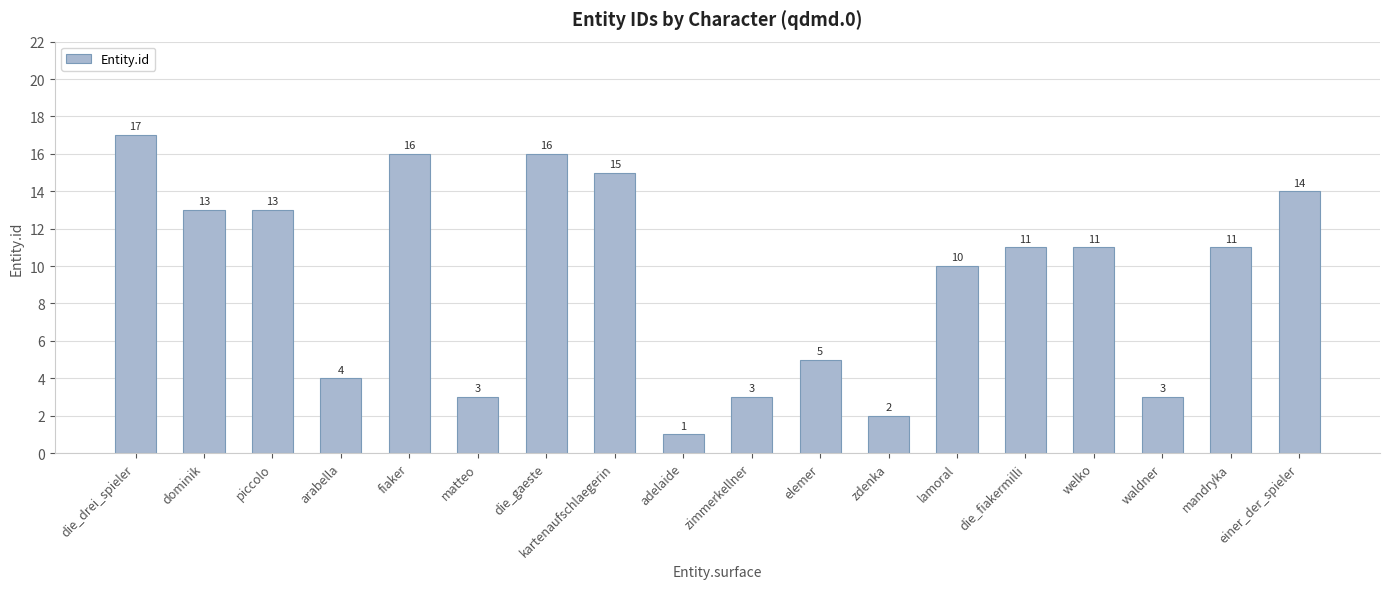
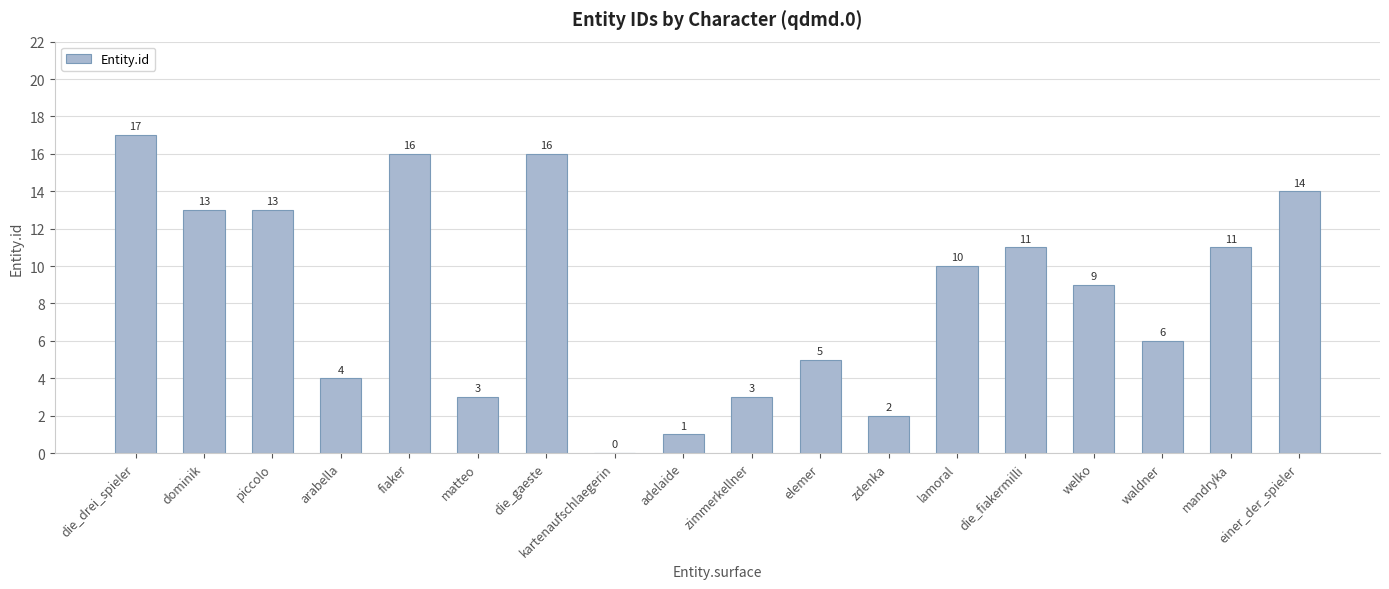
  {
    "die_drei_spieler": 17,
    "dominik": 13,
    "piccolo": 13,
    "arabella": 4,
    "fiaker": 16,
    "matteo": 3,
    "die_gaeste": 16,
-   "kartenaufschlaegerin": 15,
+   "kartenaufschlaegerin": 0,
    "adelaide": 1,
    "zimmerkellner": 3,
    "elemer": 5,
    "zdenka": 2,
    "lamoral": 10,
    "die_fiakermilli": 11,
-   "welko": 11,
-   "waldner": 3,
+   "welko": 9,
+   "waldner": 6,
    "mandryka": 11,
    "einer_der_spieler": 14
  }
